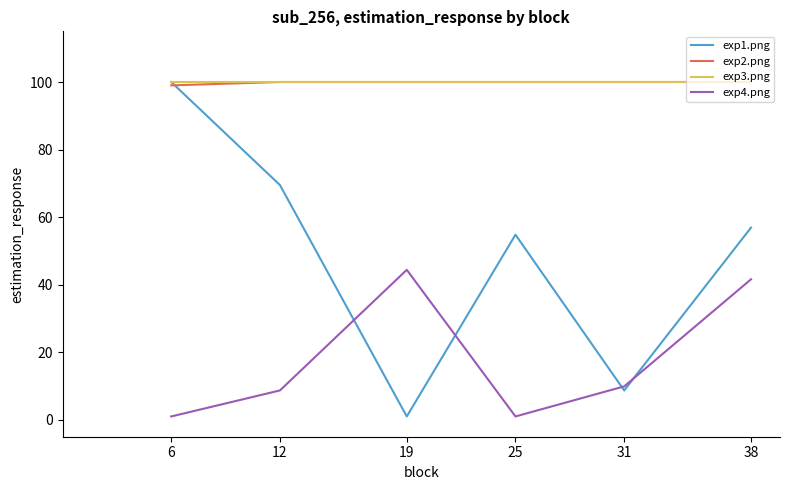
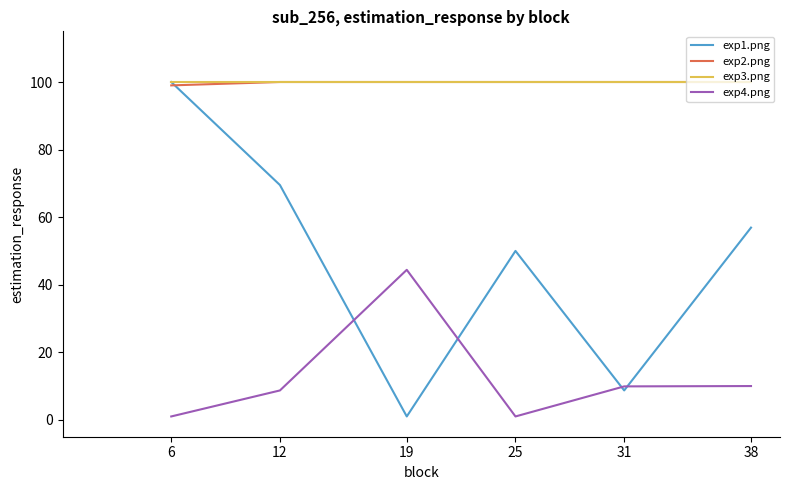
  {
    "exp1.png": {
      "12": 70,
      "19": 1,
-     "25": 55,
+     "25": 50,
      "31": 9,
      "38": 57
    },
    "exp2.png": {
      "6": 99
    },
    "exp4.png": {
      "6": 1,
      "12": 9,
      "19": 44,
      "25": 1,
      "31": 10,
-     "38": 42
+     "38": 10
    }
  }
